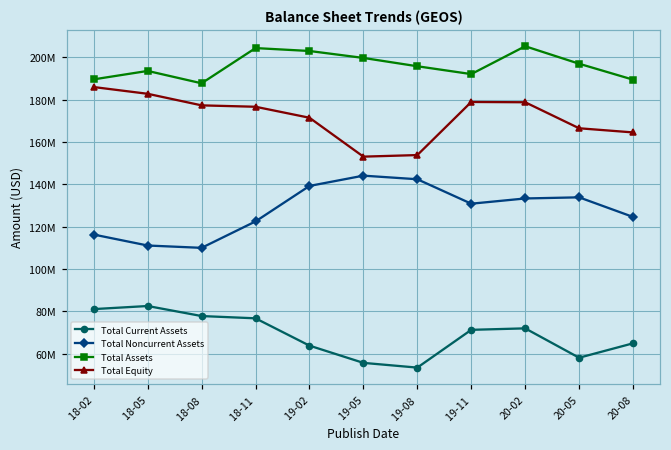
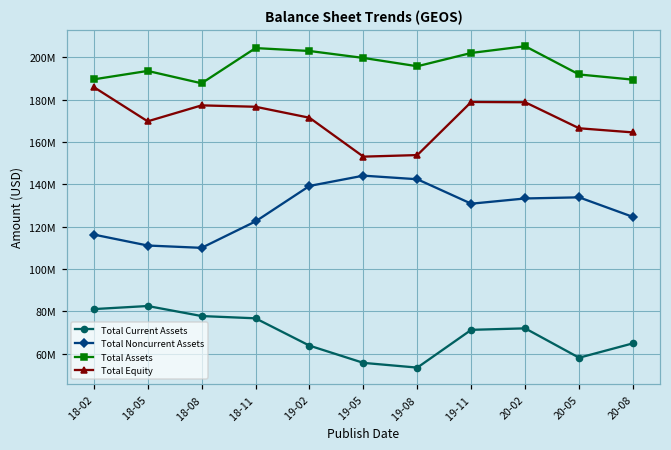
  {
    "Total Assets": {
      "18-02": 190000000,
      "18-05": 194000000,
      "18-08": 188000000,
      "18-11": 204000000,
      "19-02": 203000000,
      "19-05": 200000000,
      "19-08": 196000000,
-     "19-11": 192000000,
+     "19-11": 202000000,
      "20-02": 205000000,
-     "20-05": 197000000,
+     "20-05": 192000000,
      "20-08": 189000000
    },
    "Total Equity": {
      "18-02": 186000000,
-     "18-05": 183000000,
+     "18-05": 170000000,
      "18-08": 177000000,
      "18-11": 177000000,
      "19-02": 171000000,
      "19-05": 153000000,
      "19-08": 154000000,
      "19-11": 179000000,
      "20-02": 179000000,
      "20-05": 166000000,
      "20-08": 164000000
    }
  }
